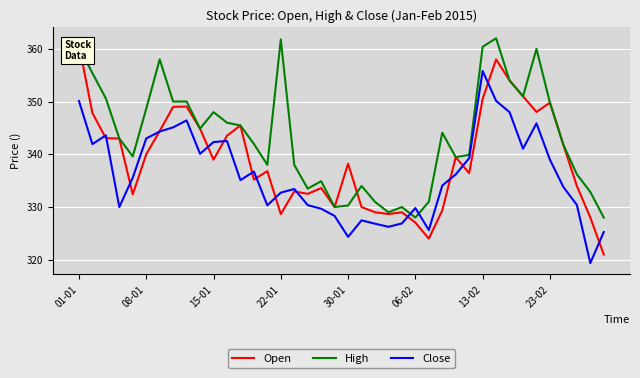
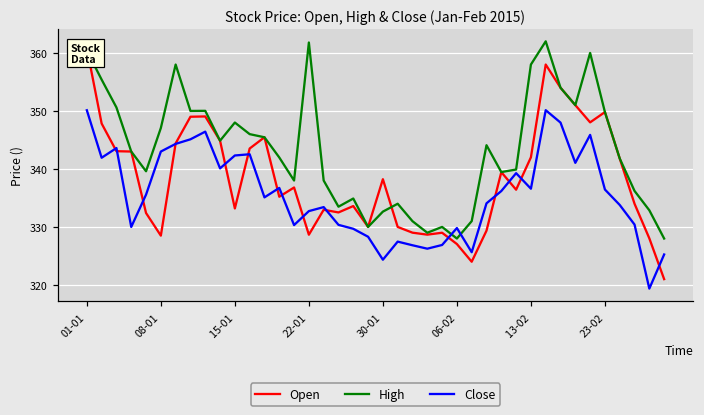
  {
    "Open": {
-     "08-01": 340,
-     "15-01": 339,
+     "08-01": 329,
+     "15-01": 333,
      "22-01": 329,
      "30-01": 338,
      "06-02": 327,
-     "13-02": 351
+     "13-02": 342
    },
    "High": {
-     "08-01": 349,
+     "08-01": 347,
      "15-01": 348,
      "22-01": 362,
-     "30-01": 330,
+     "30-01": 333,
      "06-02": 328,
-     "13-02": 360
+     "13-02": 358
    },
    "Close": {
      "01-01": 350,
      "08-01": 343,
      "15-01": 342,
      "22-01": 333,
      "30-01": 324,
      "06-02": 330,
-     "13-02": 356,
-     "23-02": 339
+     "13-02": 337,
+     "23-02": 336
    }
  }
